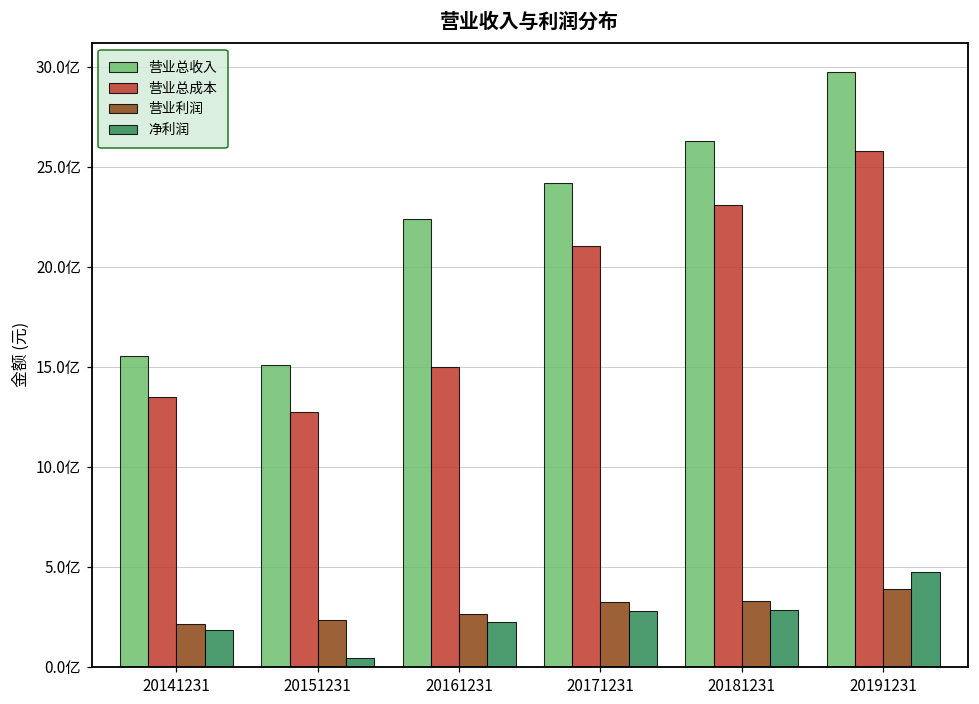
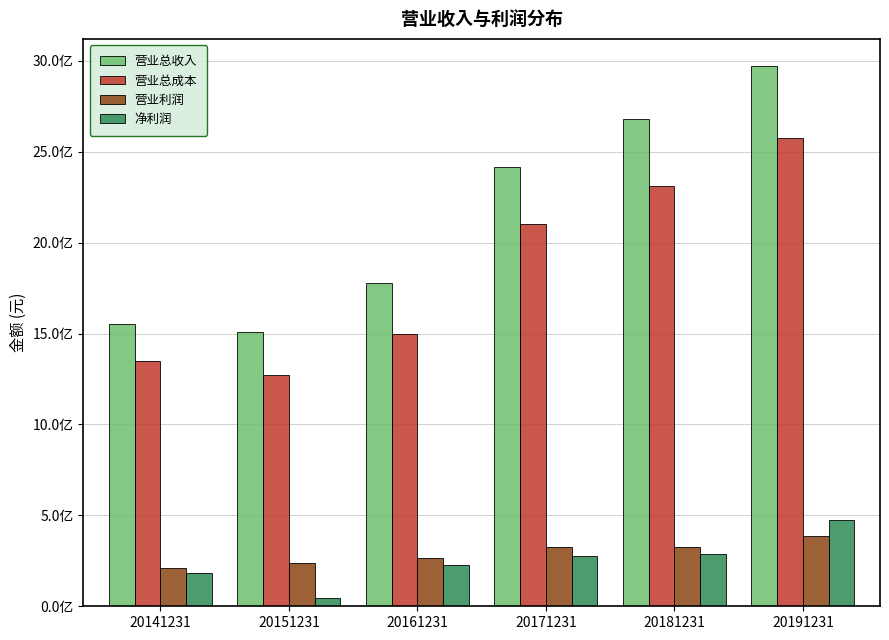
  {
    "营业总收入": {
      "20141231": "15.5亿",
      "20151231": "15.1亿",
-     "20161231": "22.4亿",
+     "20161231": "17.8亿",
      "20171231": "24.2亿",
-     "20181231": "26.3亿",
+     "20181231": "26.8亿",
      "20191231": "29.7亿"
    },
    "净利润": {
      "20141231": "1.8亿",
      "20151231": "0.5亿",
      "20161231": "2.3亿",
      "20171231": "2.8亿",
      "20181231": "2.8亿",
      "20191231": "4.8亿"
    }
  }
